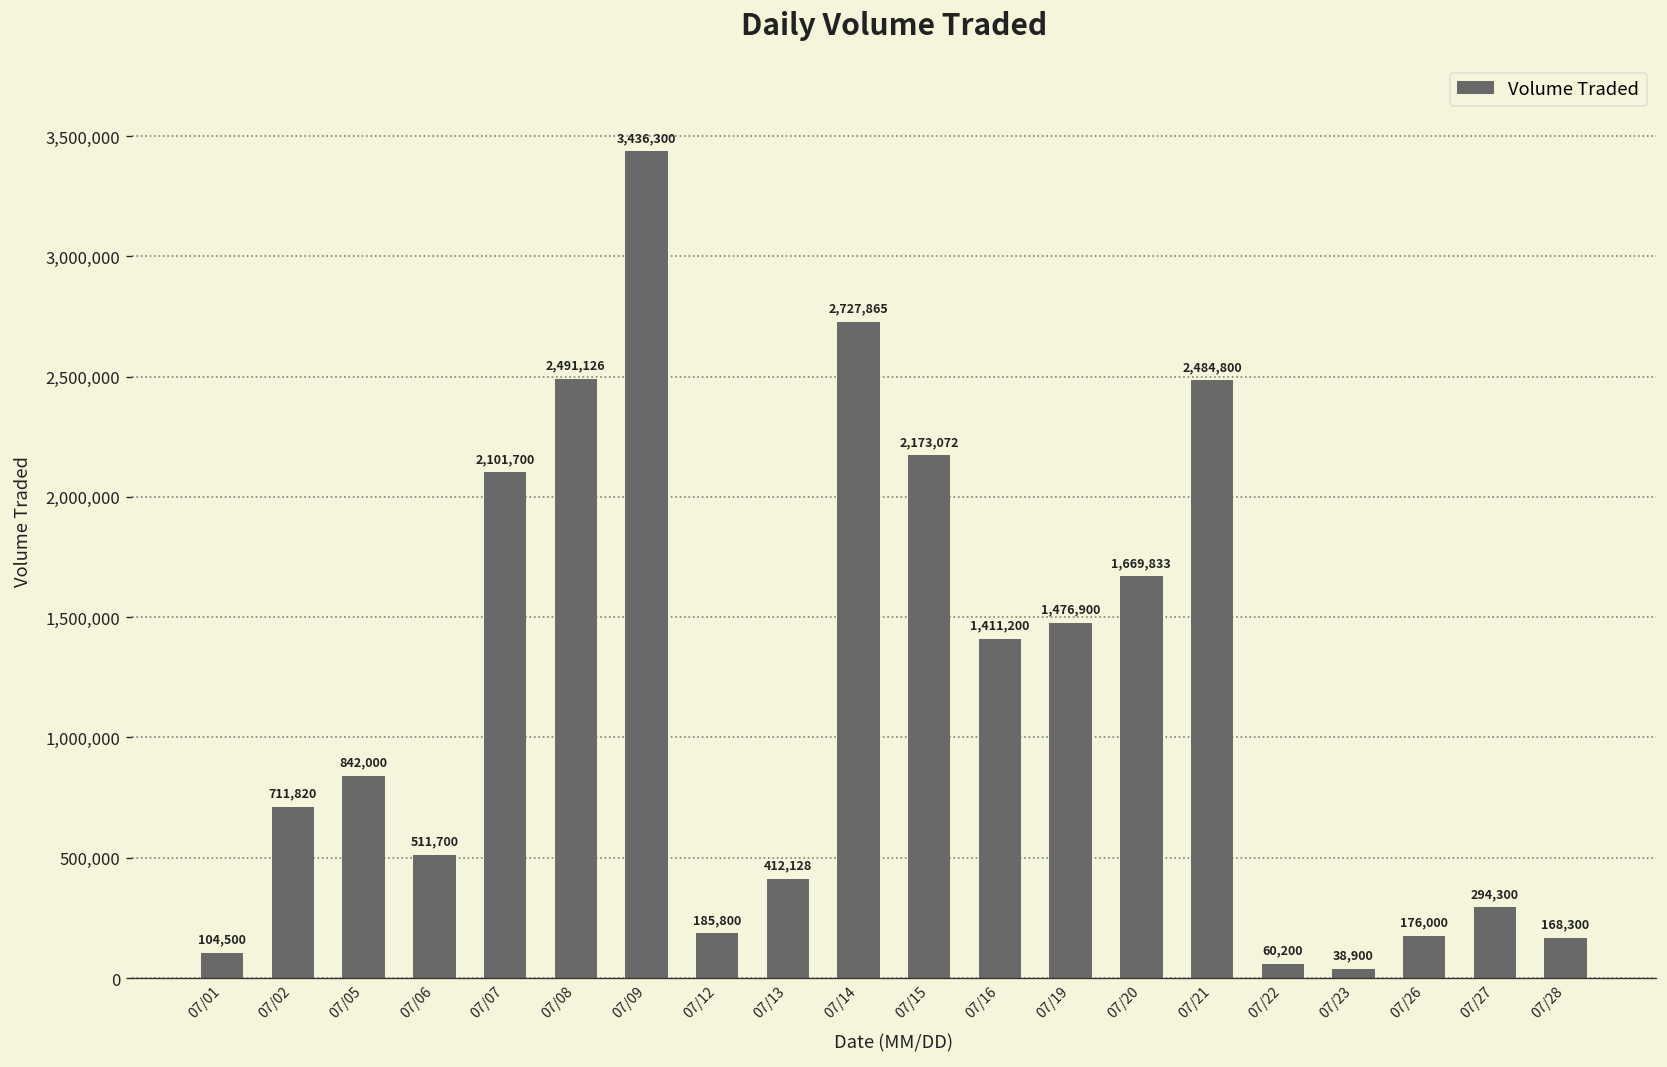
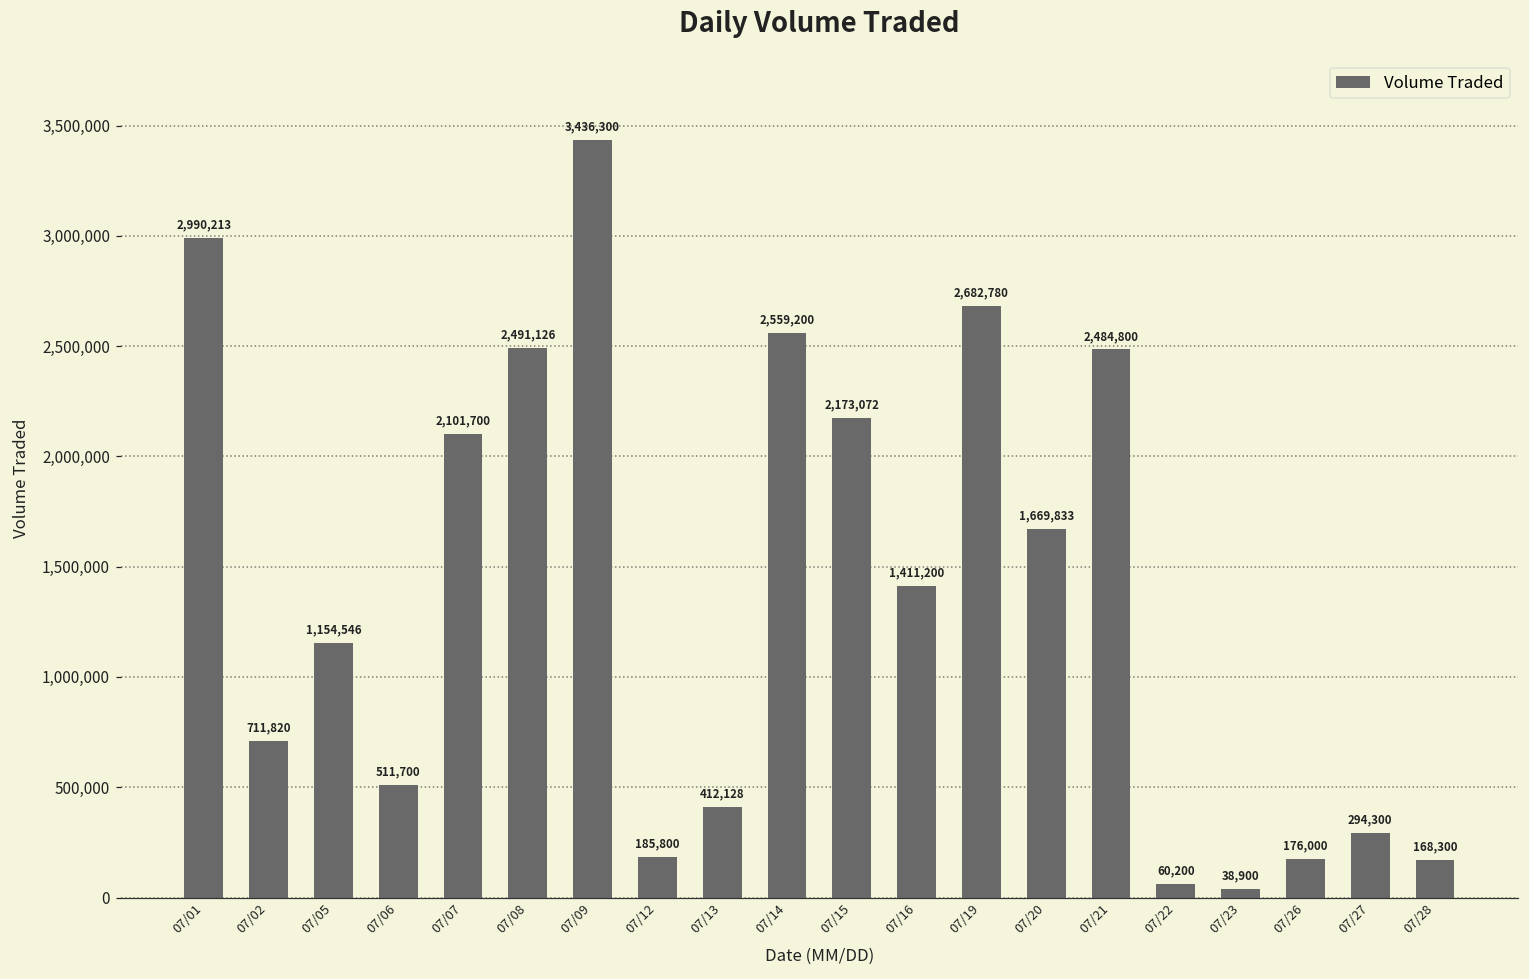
  {
-   "07/01": "104,500",
+   "07/01": "2,990,213",
    "07/02": "711,820",
-   "07/05": "842,000",
+   "07/05": "1,154,546",
    "07/06": "511,700",
    "07/07": "2,101,700",
    "07/08": "2,491,126",
    "07/09": "3,436,300",
    "07/12": "185,800",
    "07/13": "412,128",
-   "07/14": "2,727,865",
+   "07/14": "2,559,200",
    "07/15": "2,173,072",
    "07/16": "1,411,200",
-   "07/19": "1,476,900",
+   "07/19": "2,682,780",
    "07/20": "1,669,833",
    "07/21": "2,484,800",
    "07/22": "60,200",
    "07/23": "38,900",
    "07/26": "176,000",
    "07/27": "294,300",
    "07/28": "168,300"
  }
